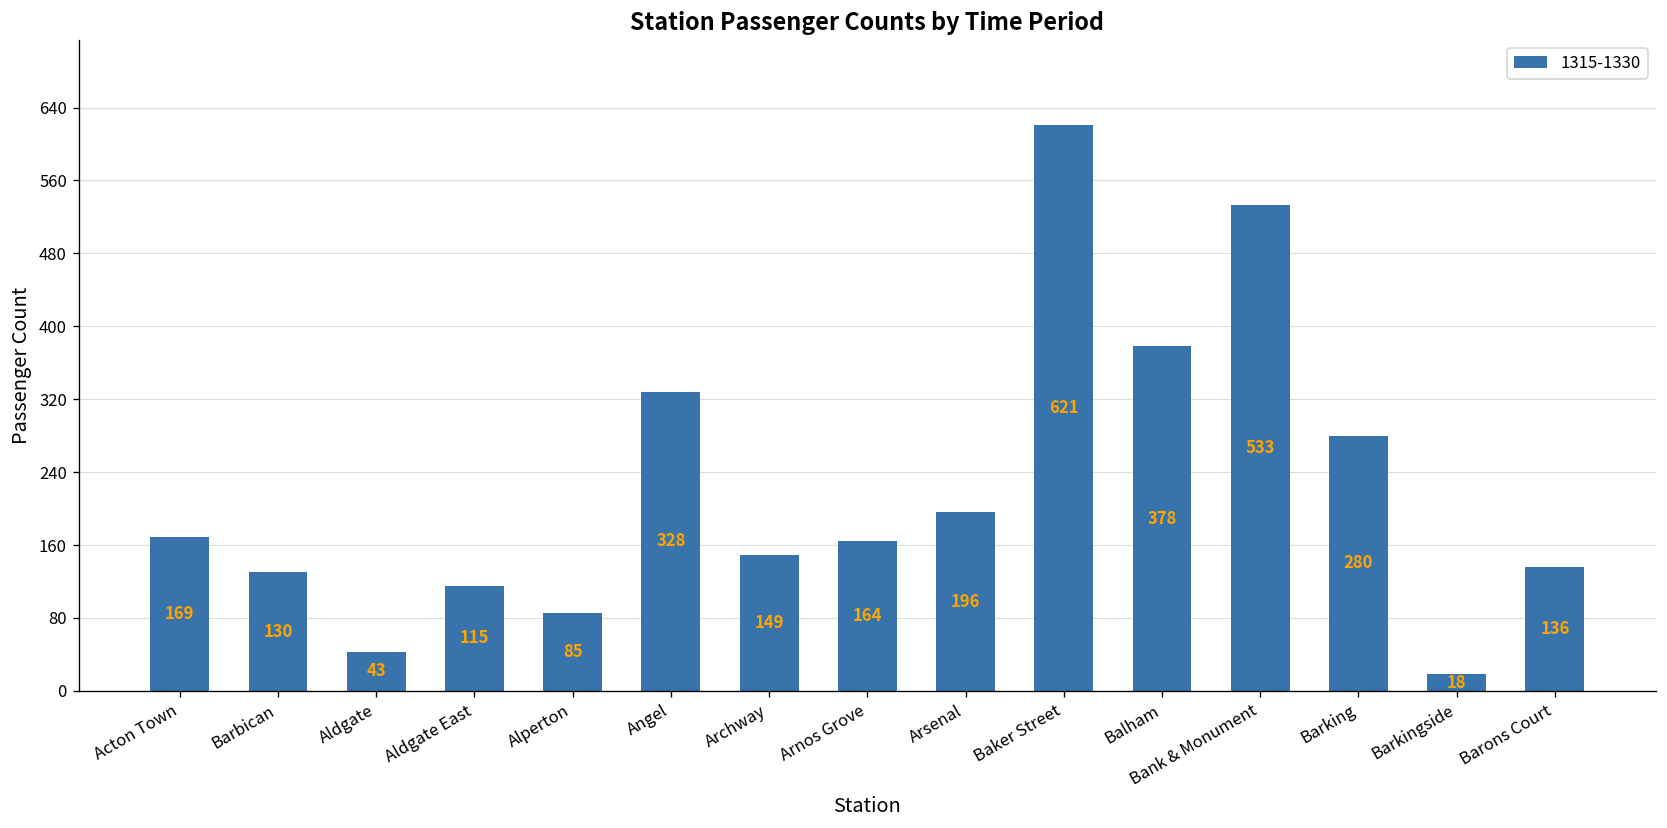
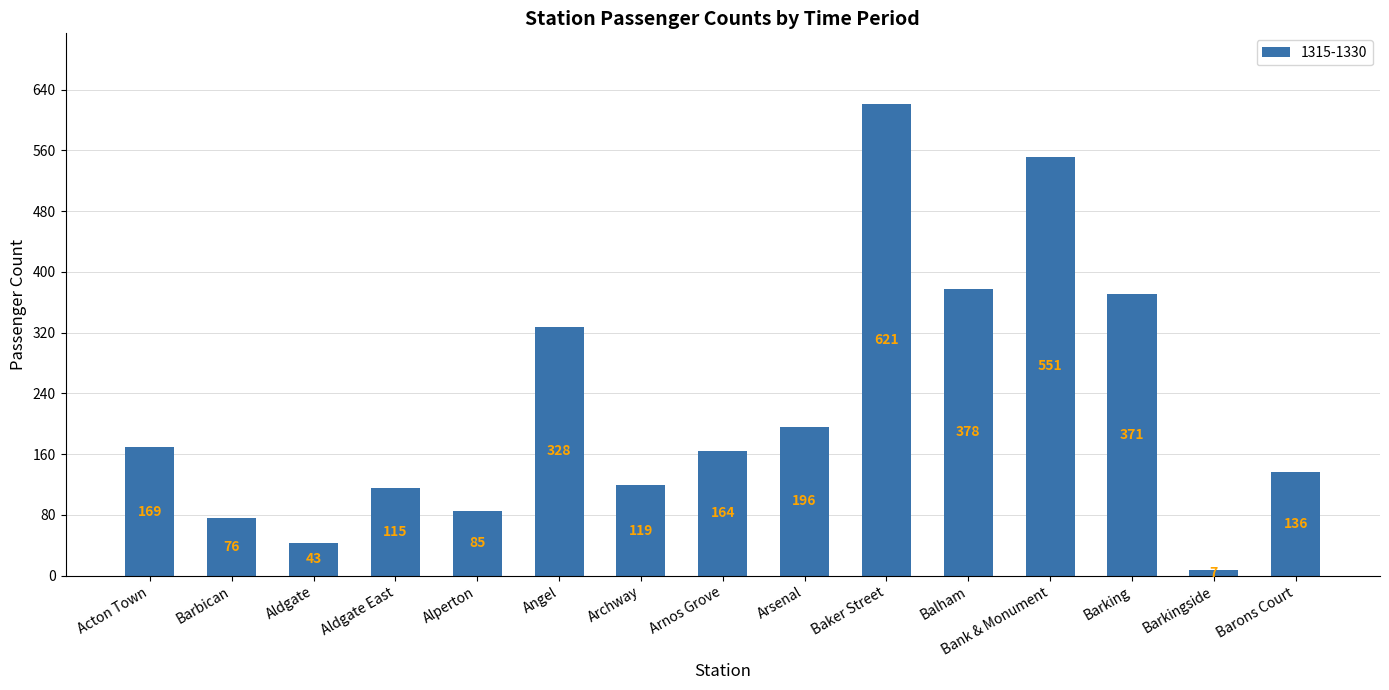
  {
    "Acton Town": 169,
-   "Barbican": 130,
+   "Barbican": 76,
    "Aldgate": 43,
    "Aldgate East": 115,
    "Alperton": 85,
    "Angel": 328,
-   "Archway": 149,
+   "Archway": 119,
    "Arnos Grove": 164,
    "Arsenal": 196,
    "Baker Street": 621,
    "Balham": 378,
-   "Bank & Monument": 533,
-   "Barking": 280,
-   "Barkingside": 18,
+   "Bank & Monument": 551,
+   "Barking": 371,
+   "Barkingside": 7,
    "Barons Court": 136
  }
